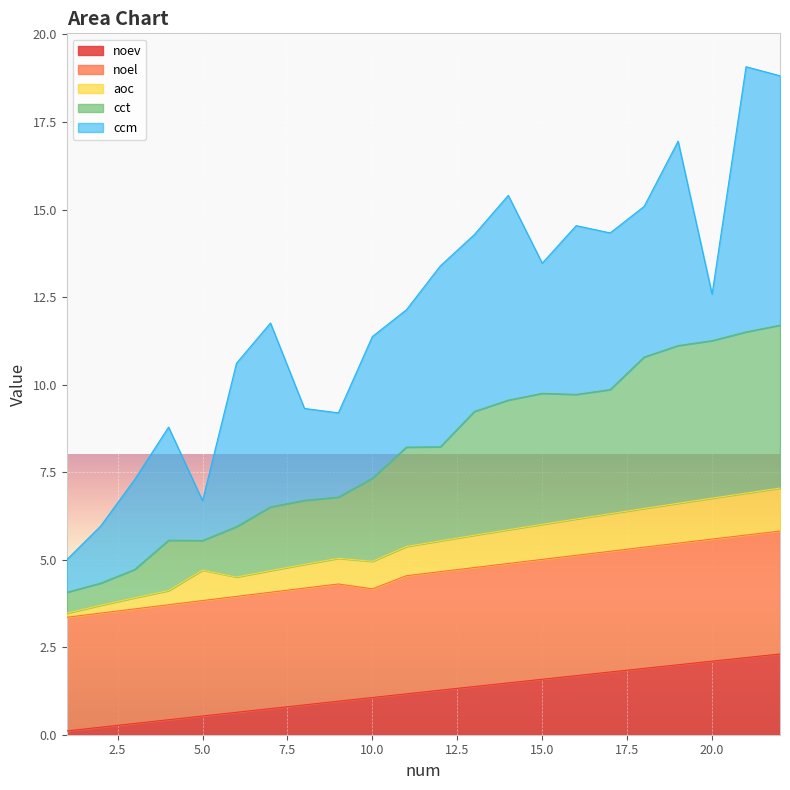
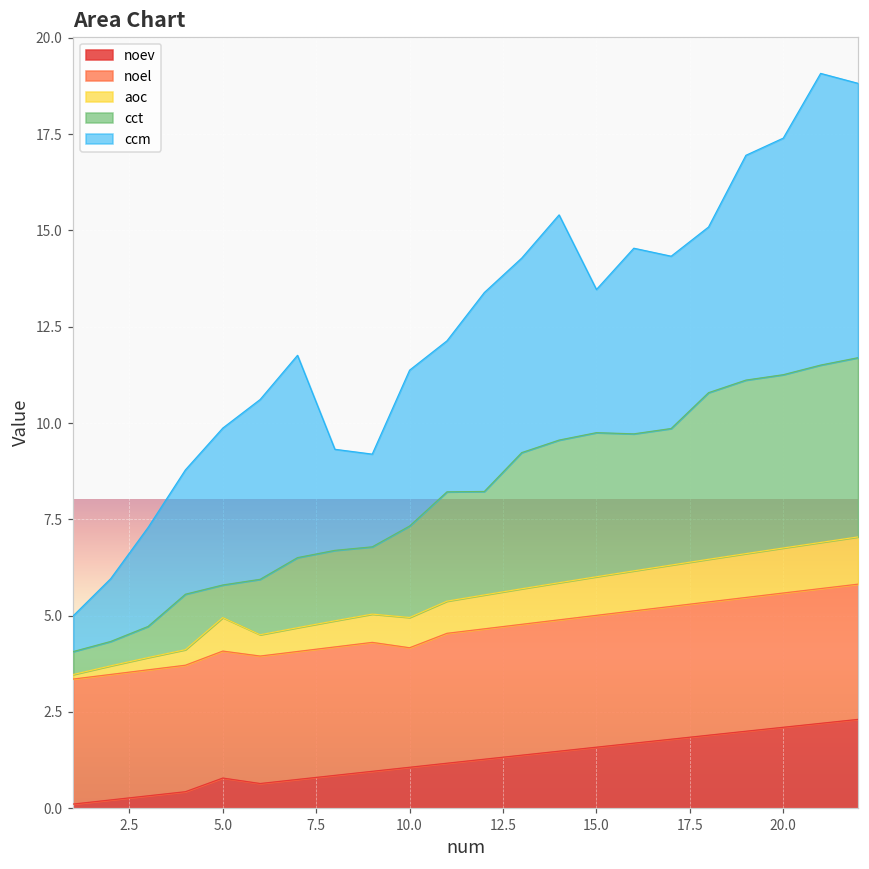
  {
    "noev": {
-     "5.0": 0.5,
+     "5.0": 0.8,
      "10.0": 1.1,
      "15.0": 1.6,
      "20.0": 2.1
    },
    "noel": {
      "5.0": 3.3,
      "10.0": 3.1,
      "15.0": 3.4,
      "20.0": 3.5
    },
    "aoc": {
      "5.0": 0.9,
      "10.0": 0.8,
      "15.0": 1.0,
      "20.0": 1.2
    },
    "cct": {
      "5.0": 0.8,
      "10.0": 2.4,
      "15.0": 3.7,
      "20.0": 4.5
    },
    "ccm": {
-     "5.0": 1.1,
+     "5.0": 4.1,
      "10.0": 4.0,
      "15.0": 3.7,
-     "20.0": 1.3
+     "20.0": 6.1
    }
  }
